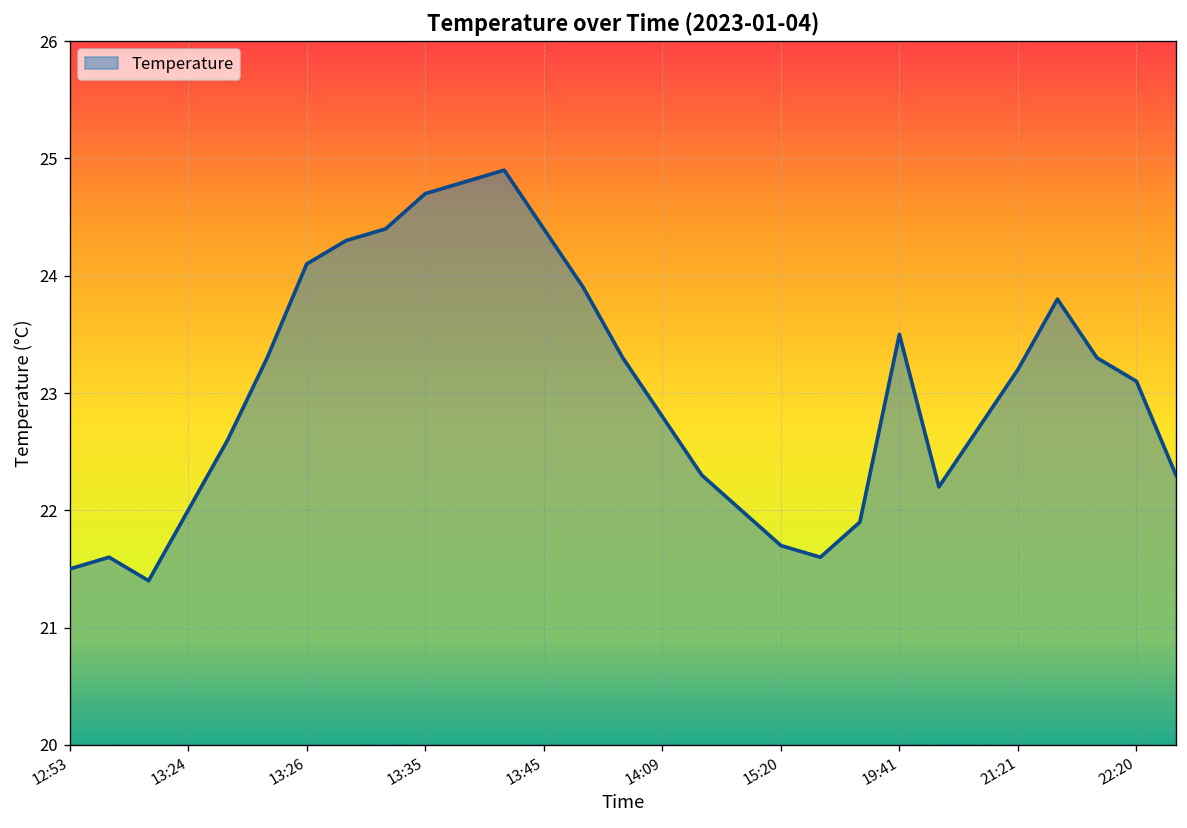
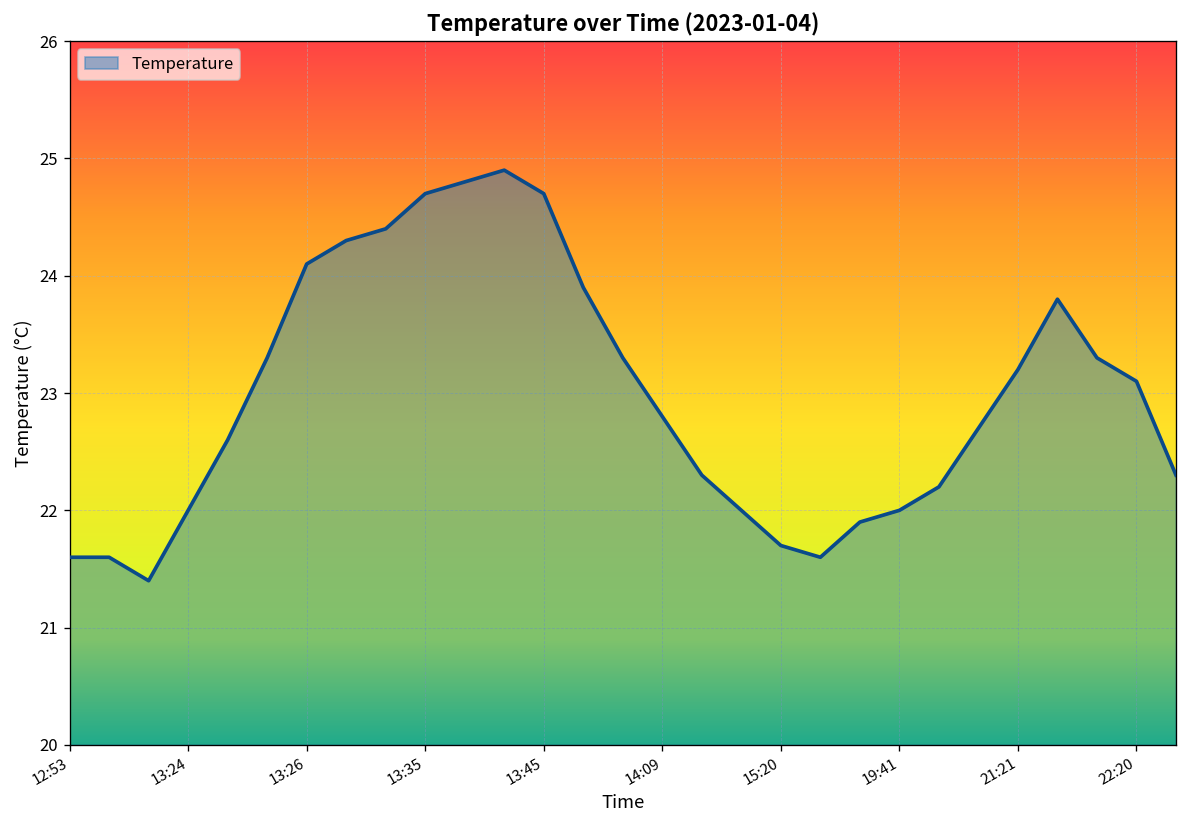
  {
-   "12:53": 21.5,
+   "12:53": 21.6,
    "13:24": 22.0,
    "13:26": 24.1,
-   "13:45": 24.4,
+   "13:45": 24.7,
    "14:09": 22.8,
    "15:20": 21.7,
-   "19:41": 23.5,
+   "19:41": 22.0,
    "21:21": 23.2,
    "22:20": 23.1
  }
